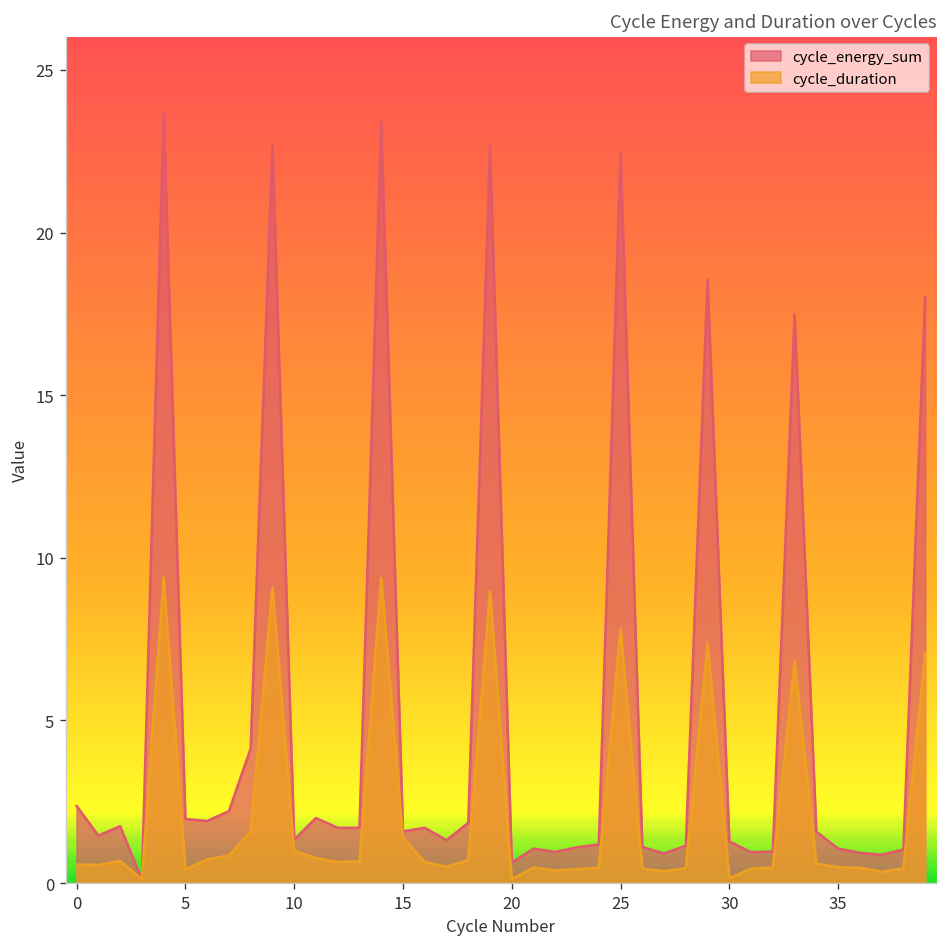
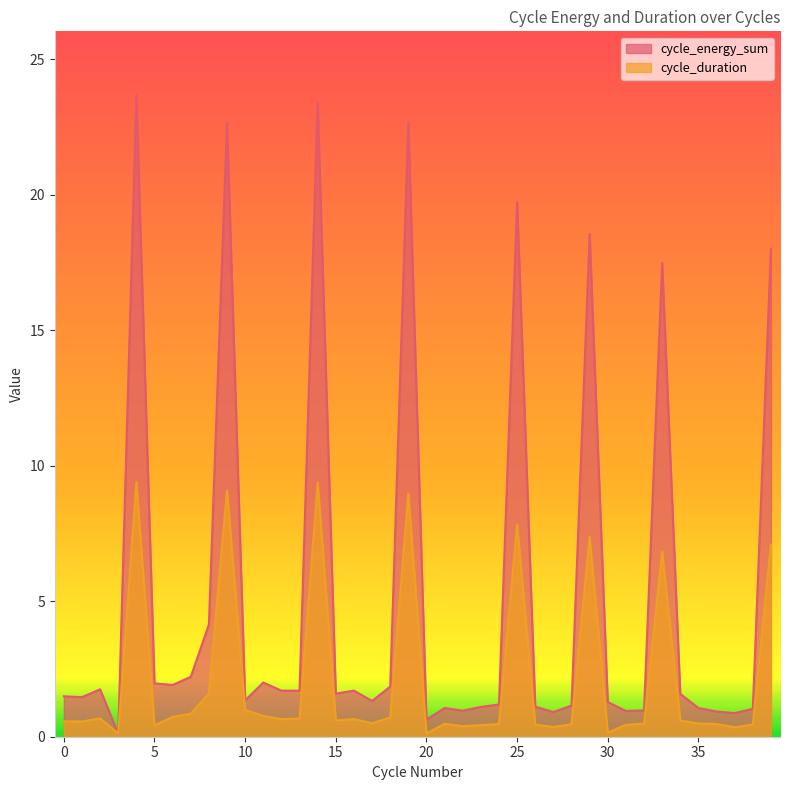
  {
    "cycle_energy_sum": {
-     "0": 2.4,
+     "0": 1.5,
      "5": 2.0,
      "10": 1.3,
      "15": 1.6,
      "20": 0.6,
-     "25": 22.5,
+     "25": 19.7,
      "30": 1.3,
      "35": 1.1
    },
    "cycle_duration": {
      "0": 0.6,
      "5": 0.4,
      "10": 1.0,
-     "15": 1.4,
+     "15": 0.6,
      "20": 0.1,
      "25": 7.8,
      "30": 0.2,
      "35": 0.5
    }
  }
